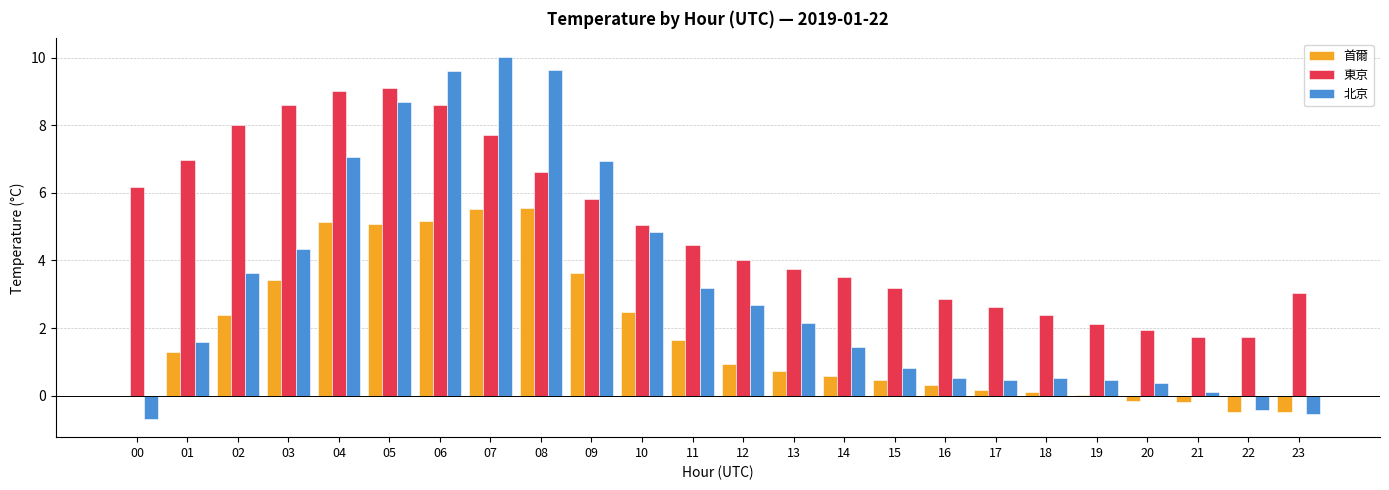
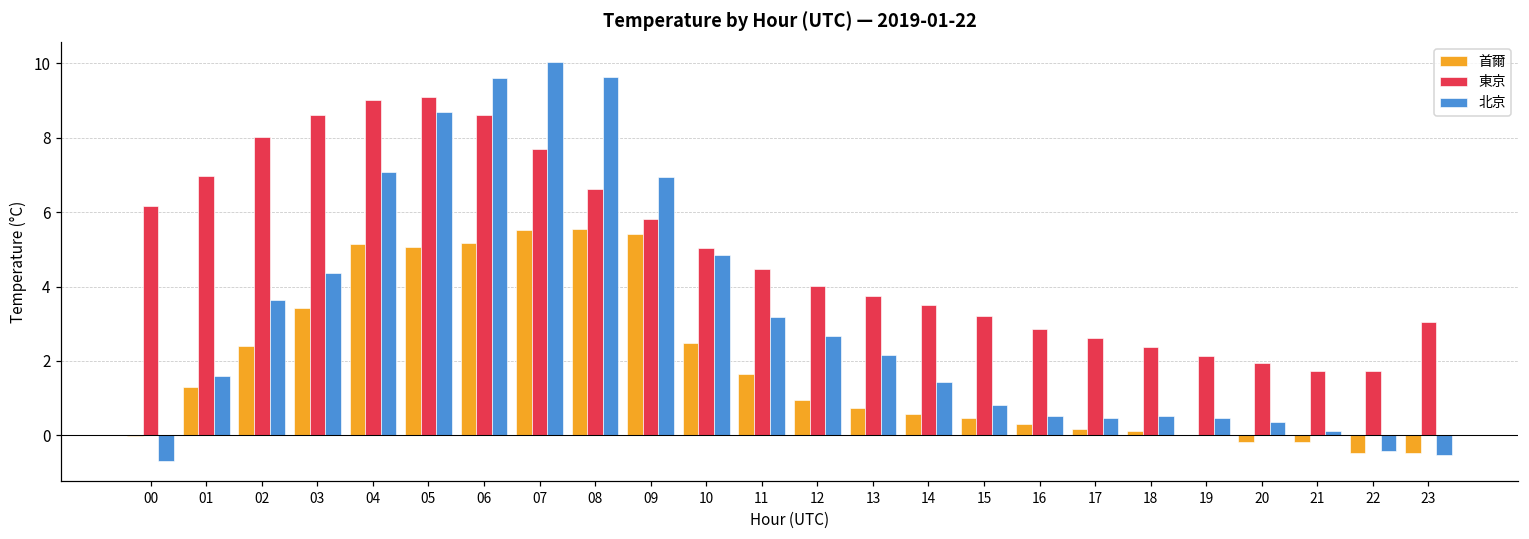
  {
    "首爾": {
      "01": 1.3,
      "02": 2.4,
      "03": 3.4,
      "04": 5.1,
      "05": 5.1,
      "06": 5.2,
      "07": 5.5,
      "08": 5.5,
-     "09": 3.6,
+     "09": 5.4,
      "10": 2.5,
      "11": 1.6,
      "12": 0.9,
      "13": 0.7,
      "14": 0.6,
      "15": 0.5,
      "16": 0.3,
      "17": 0.2,
      "18": 0.1,
      "20": -0.2,
      "21": -0.2,
      "22": -0.5,
      "23": -0.5
    },
    "東京": {
      "00": 6.2,
      "01": 7.0,
      "02": 8.0,
      "03": 8.6,
      "04": 9.0,
      "05": 9.1,
      "06": 8.6,
      "07": 7.7,
      "08": 6.6,
      "09": 5.8,
      "10": 5.0,
      "11": 4.5,
      "12": 4.0,
      "13": 3.7,
      "14": 3.5,
      "15": 3.2,
      "16": 2.9,
      "17": 2.6,
      "18": 2.4,
      "19": 2.1,
      "20": 1.9,
      "21": 1.7,
      "22": 1.7,
      "23": 3.0
    },
    "北京": {
      "00": -0.7,
      "01": 1.6,
      "02": 3.6,
      "03": 4.4,
      "04": 7.1,
      "05": 8.7,
      "06": 9.6,
      "07": 10.0,
      "08": 9.6,
      "09": 6.9,
      "10": 4.8,
      "11": 3.2,
      "12": 2.7,
      "13": 2.1,
      "14": 1.4,
      "15": 0.8,
      "16": 0.5,
      "17": 0.5,
      "18": 0.5,
      "19": 0.5,
      "20": 0.4,
      "21": 0.1,
      "22": -0.4,
      "23": -0.5
    }
  }
